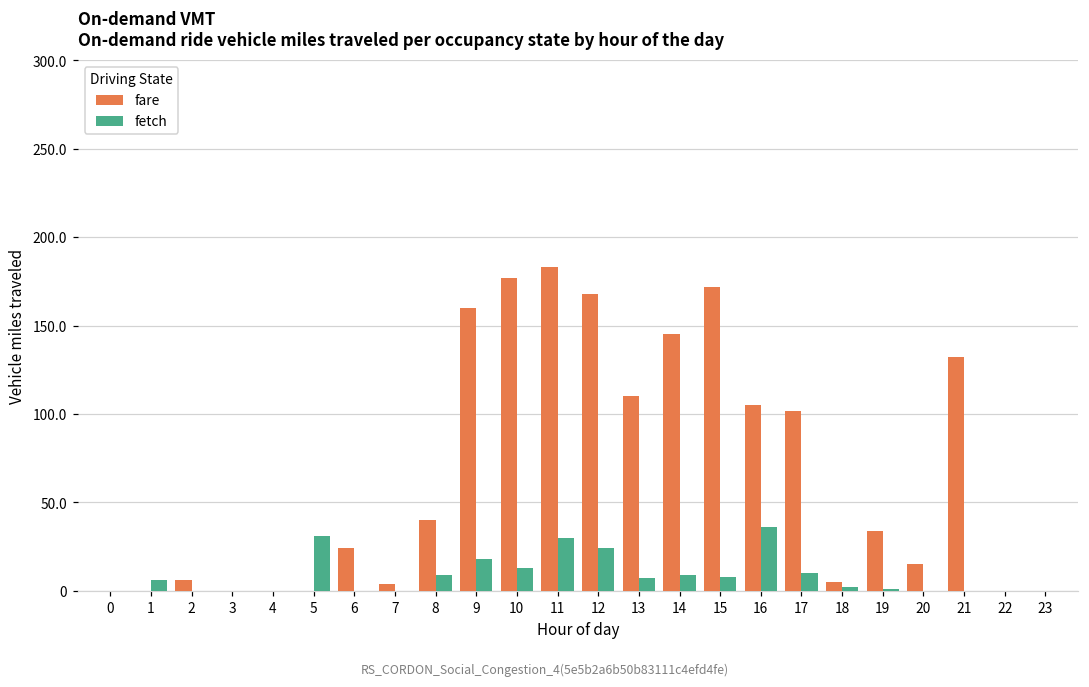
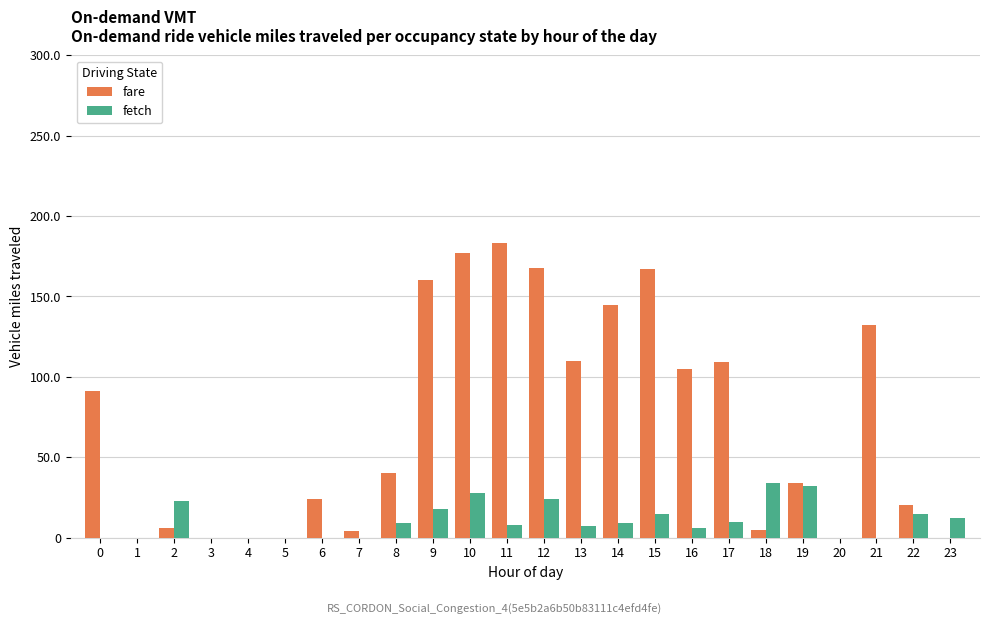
  {
    "fare": {
-     "0": 0,
+     "0": 91,
      "1": 0,
      "2": 6,
      "3": 0,
      "4": 0,
      "5": 0,
      "6": 24,
      "7": 4,
      "8": 40,
      "9": 160,
      "10": 177,
      "11": 183,
      "12": 168,
      "13": 110,
      "14": 145,
-     "15": 172,
+     "15": 167,
      "16": 105,
-     "17": 102,
+     "17": 109,
      "18": 5,
      "19": 34,
-     "20": 15,
+     "20": 0,
      "21": 132,
-     "22": 0,
+     "22": 20,
      "23": 0
    },
    "fetch": {
      "0": 0,
-     "1": 6,
-     "2": 0,
+     "1": 0,
+     "2": 23,
      "3": 0,
      "4": 0,
-     "5": 31,
+     "5": 0,
      "6": 0,
      "7": 0,
      "8": 9,
      "9": 18,
-     "10": 13,
-     "11": 30,
+     "10": 28,
+     "11": 8,
      "12": 24,
      "13": 7,
      "14": 9,
-     "15": 8,
-     "16": 36,
+     "15": 15,
+     "16": 6,
      "17": 10,
-     "18": 2,
-     "19": 1,
+     "18": 34,
+     "19": 32,
      "20": 0,
      "21": 0,
-     "22": 0,
-     "23": 0
+     "22": 15,
+     "23": 12
    }
  }
